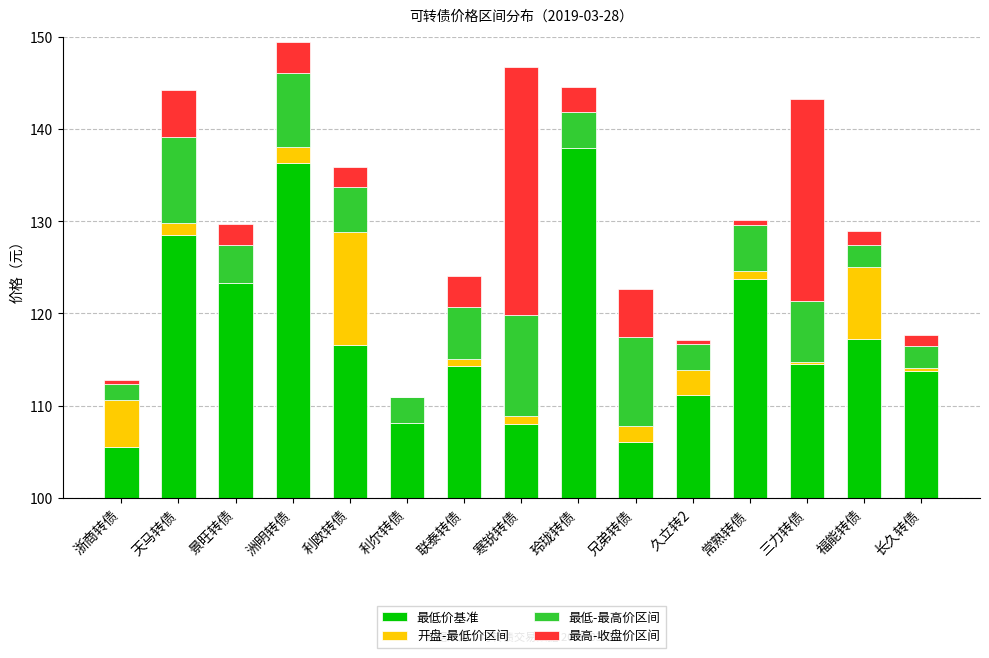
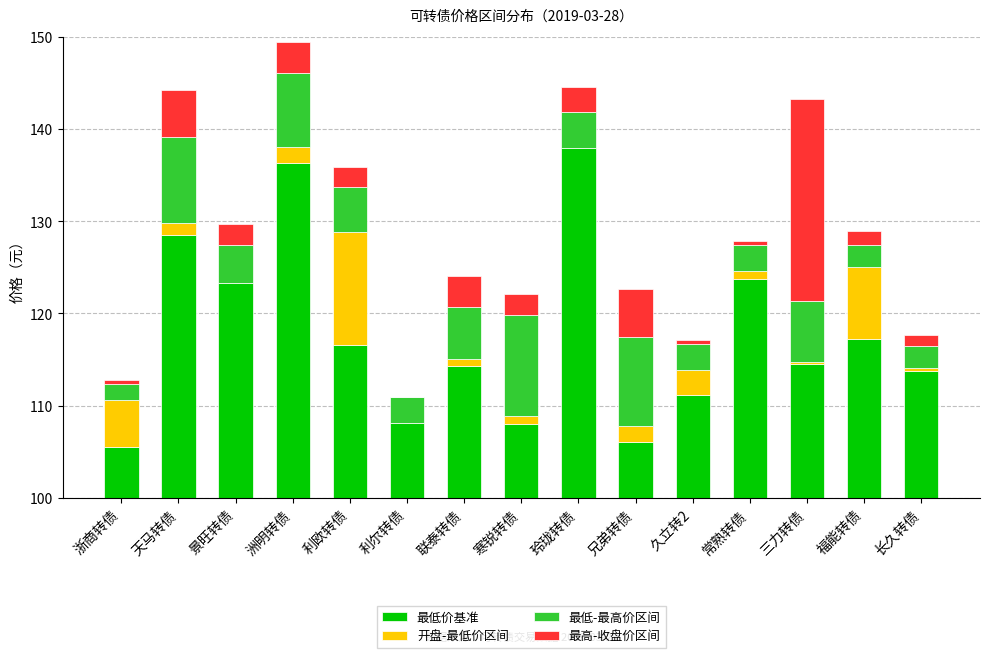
  {
    "最低价基准": {
      "浙商转债": 106,
      "天马转债": 129,
      "景旺转债": 123,
      "洲明转债": 136,
      "利欧转债": 117,
      "利尔转债": 108,
      "联泰转债": 114,
      "玲珑转债": 138,
      "兄弟转债": 106,
      "久立转2": 111,
      "常熟转债": 124,
      "三力转债": 115,
      "福能转债": 117,
      "长久转债": 114
    },
    "开盘-最低价区间": {
      "浙商转债": 5,
      "天马转债": 1,
      "景旺转债": 0,
      "洲明转债": 2,
      "利欧转债": 12,
      "利尔转债": 0,
      "联泰转债": 1,
      "寒锐转债": 1,
      "玲珑转债": 0,
      "兄弟转债": 2,
      "久立转2": 3,
      "常熟转债": 1,
      "福能转债": 8,
      "长久转债": 0
    },
    "最低-最高价区间": {
      "浙商转债": 2,
      "天马转债": 9,
      "景旺转债": 4,
      "洲明转债": 8,
      "利欧转债": 5,
      "利尔转债": 3,
      "联泰转债": 6,
      "寒锐转债": 11,
      "玲珑转债": 4,
      "兄弟转债": 10,
      "久立转2": 3,
-     "常熟转债": 5,
+     "常熟转债": 3,
      "三力转债": 7,
      "福能转债": 2,
      "长久转债": 2
    },
    "最高-收盘价区间": {
      "浙商转债": 0,
      "天马转债": 5,
      "景旺转债": 2,
      "洲明转债": 3,
      "利欧转债": 2,
      "利尔转债": 0,
      "联泰转债": 3,
-     "寒锐转债": 27,
+     "寒锐转债": 2,
      "玲珑转债": 3,
      "兄弟转债": 5,
      "久立转2": 0,
      "常熟转债": 1,
      "三力转债": 22,
      "福能转债": 2,
      "长久转债": 1
    }
  }
